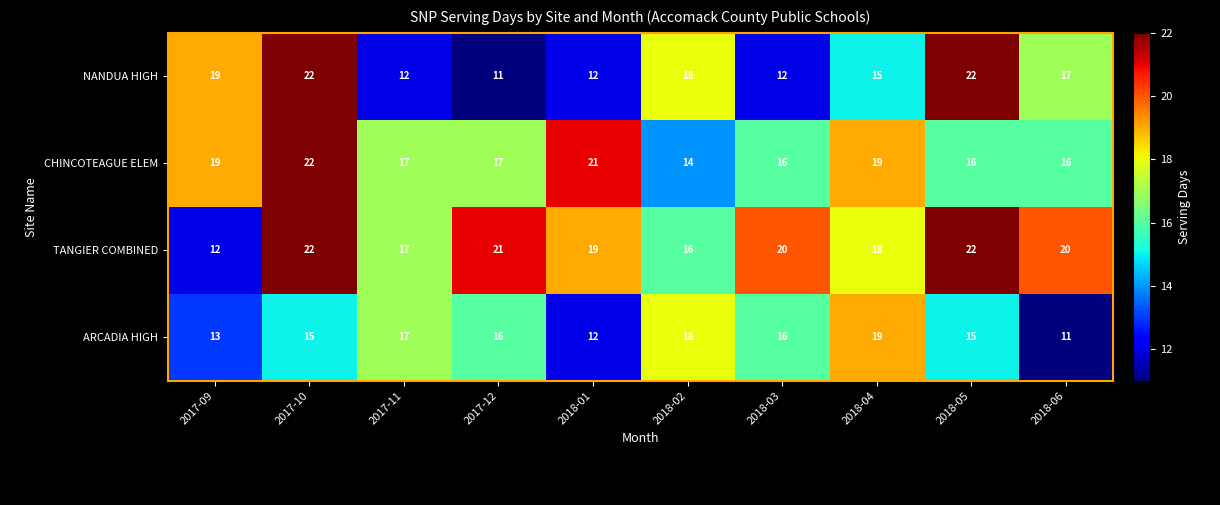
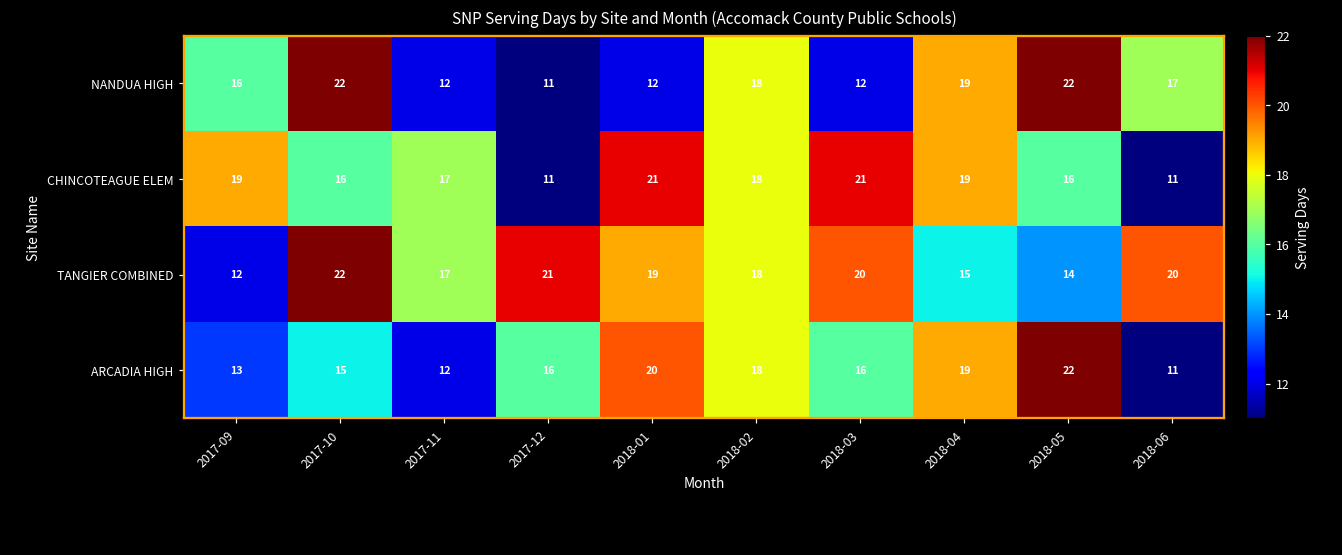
  {
    "NANDUA HIGH": {
-     "2017-09": 19,
+     "2017-09": 16,
      "2017-10": 22,
      "2017-11": 12,
      "2017-12": 11,
      "2018-01": 12,
      "2018-02": 18,
      "2018-03": 12,
-     "2018-04": 15,
+     "2018-04": 19,
      "2018-05": 22,
      "2018-06": 17
    },
    "CHINCOTEAGUE ELEM": {
      "2017-09": 19,
-     "2017-10": 22,
+     "2017-10": 16,
      "2017-11": 17,
-     "2017-12": 17,
+     "2017-12": 11,
      "2018-01": 21,
-     "2018-02": 14,
-     "2018-03": 16,
+     "2018-02": 18,
+     "2018-03": 21,
      "2018-04": 19,
      "2018-05": 16,
-     "2018-06": 16
+     "2018-06": 11
    },
    "TANGIER COMBINED": {
      "2017-09": 12,
      "2017-10": 22,
      "2017-11": 17,
      "2017-12": 21,
      "2018-01": 19,
-     "2018-02": 16,
+     "2018-02": 18,
      "2018-03": 20,
-     "2018-04": 18,
-     "2018-05": 22,
+     "2018-04": 15,
+     "2018-05": 14,
      "2018-06": 20
    },
    "ARCADIA HIGH": {
      "2017-09": 13,
      "2017-10": 15,
-     "2017-11": 17,
+     "2017-11": 12,
      "2017-12": 16,
-     "2018-01": 12,
+     "2018-01": 20,
      "2018-02": 18,
      "2018-03": 16,
      "2018-04": 19,
-     "2018-05": 15,
+     "2018-05": 22,
      "2018-06": 11
    }
  }
